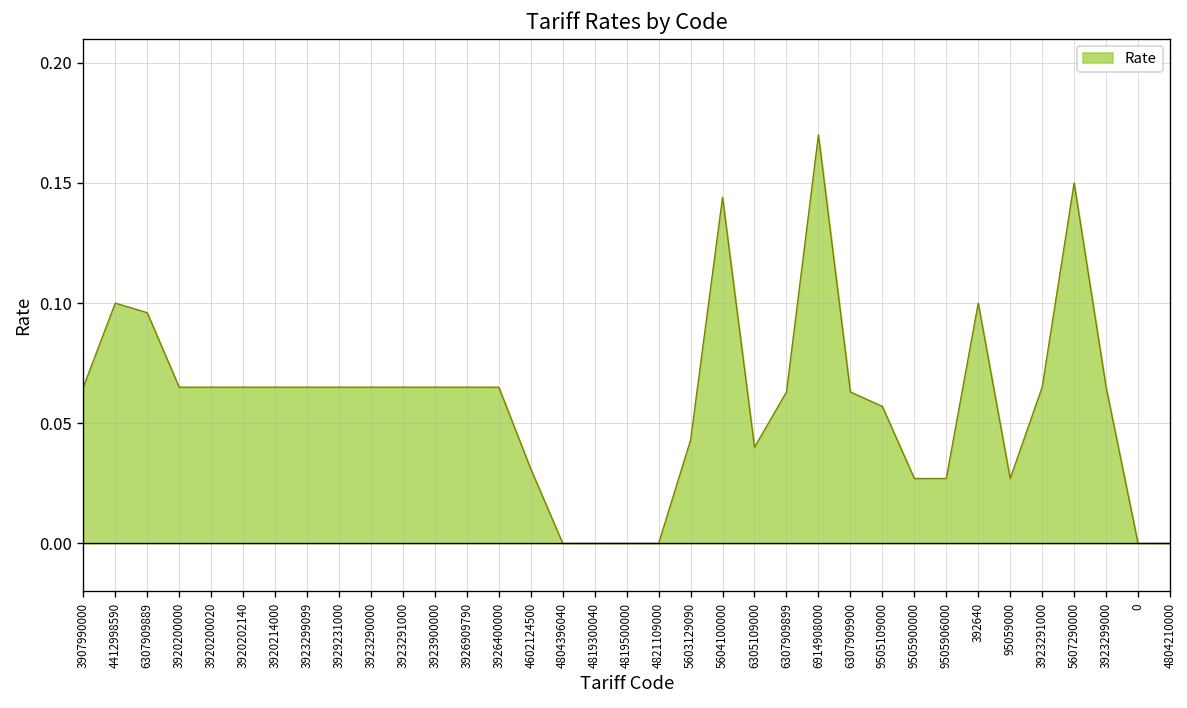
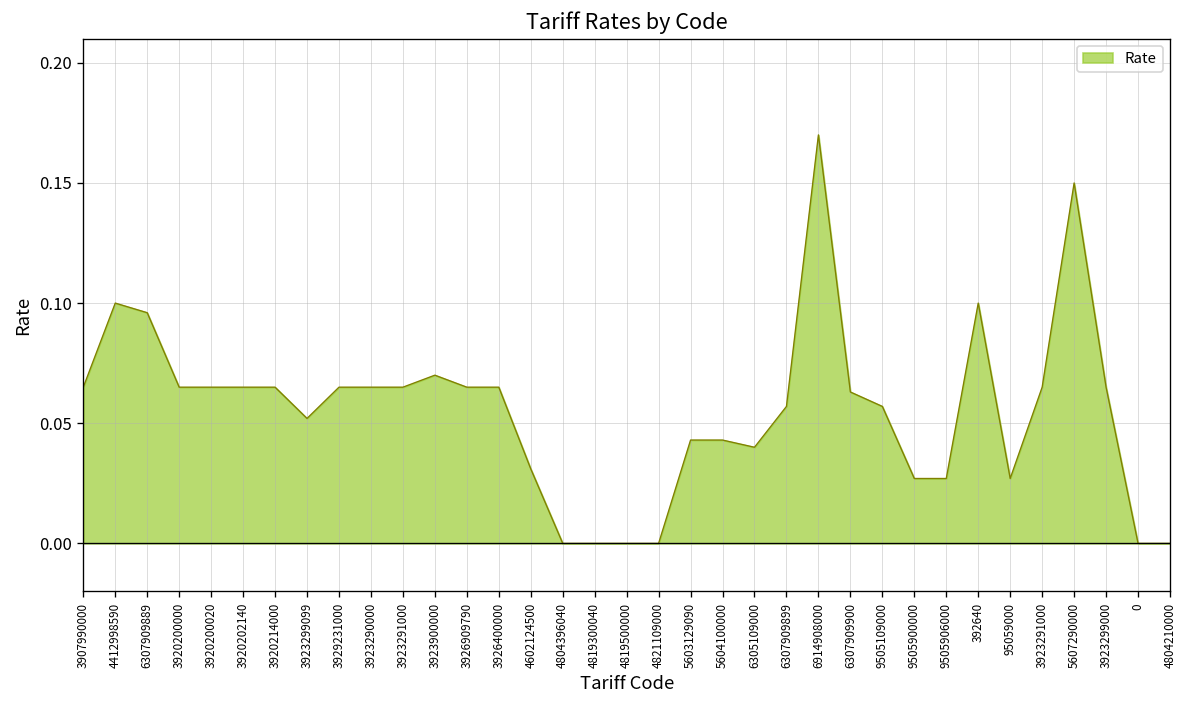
  {
    "3907990000": 0.065,
    "4412998590": 0.100,
    "6307909889": 0.096,
    "3920200000": 0.065,
    "3920200020": 0.065,
    "3920202140": 0.065,
    "3920214000": 0.065,
-   "3923299099": 0.065,
+   "3923299099": 0.052,
    "3929231000": 0.065,
    "3923290000": 0.065,
-   "3923900000": 0.065,
+   "3923900000": 0.070,
    "3926909790": 0.065,
    "3926400000": 0.065,
    "4602124500": 0.031,
    "4804396040": 0.000,
    "4819300040": 0.000,
    "4819500000": 0.000,
    "4821109000": 0.000,
    "5603129090": 0.043,
-   "5604100000": 0.144,
+   "5604100000": 0.043,
    "6305109000": 0.040,
-   "6307909899": 0.063,
+   "6307909899": 0.057,
    "6914908000": 0.170,
    "6307909900": 0.063,
    "9505109000": 0.057,
    "9505900000": 0.027,
    "9505906000": 0.027,
    "392640": 0.100,
    "95059000": 0.027,
    "5607290000": 0.150,
    "3923299000": 0.065,
    "0": 0.000,
    "4804210000": 0.000
  }
